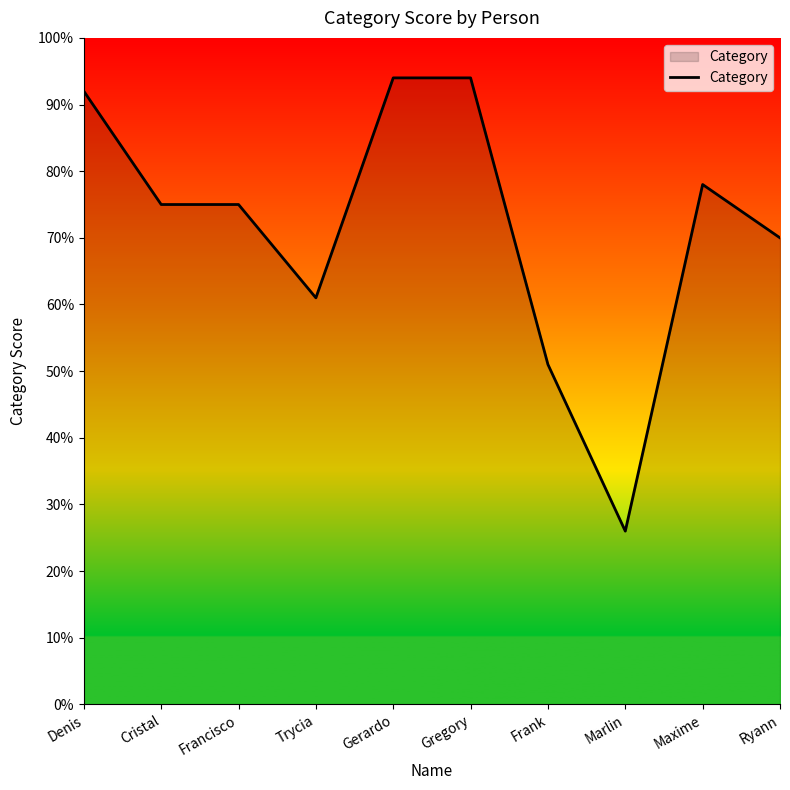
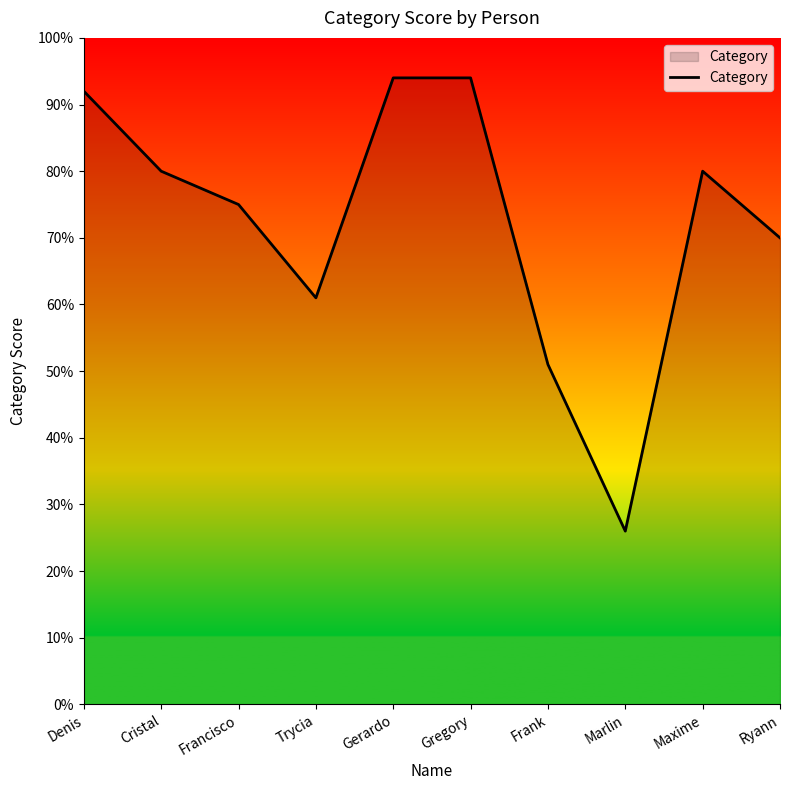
  {
    "Denis": "92%",
-   "Cristal": "75%",
+   "Cristal": "80%",
    "Francisco": "75%",
    "Trycia": "61%",
    "Gerardo": "94%",
    "Gregory": "94%",
    "Frank": "51%",
    "Marlin": "26%",
-   "Maxime": "78%",
+   "Maxime": "80%",
    "Ryann": "70%"
  }
